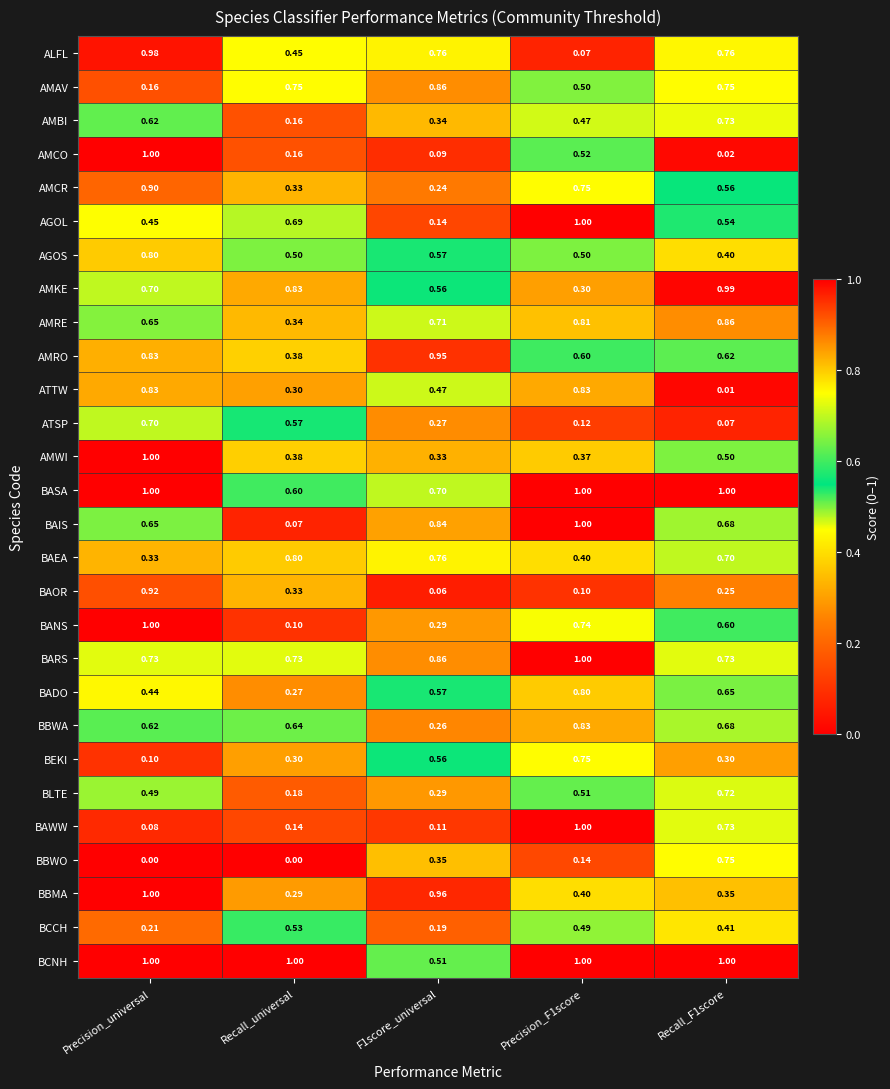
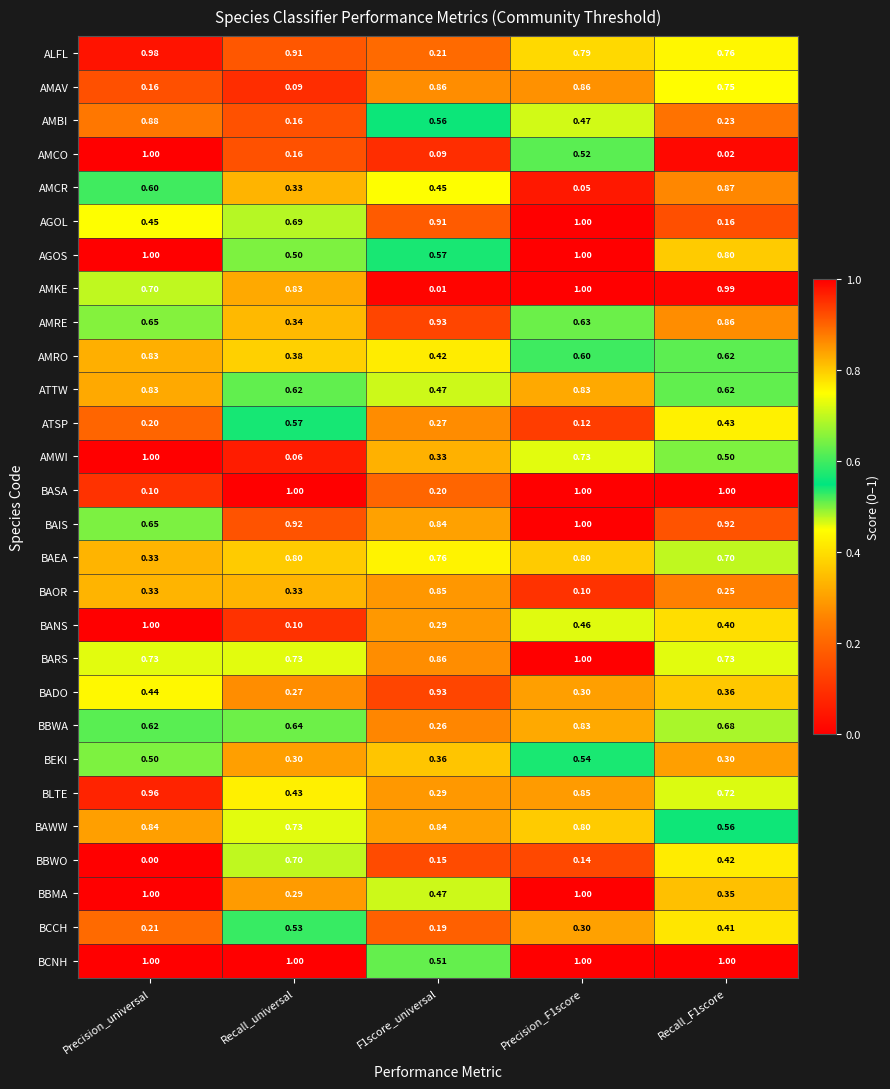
  {
    "ALFL": {
      "Precision_universal": 0.98,
-     "Recall_universal": 0.45,
-     "F1score_universal": 0.76,
-     "Precision_F1score": 0.07,
+     "Recall_universal": 0.91,
+     "F1score_universal": 0.21,
+     "Precision_F1score": 0.79,
      "Recall_F1score": 0.76
    },
    "AMAV": {
      "Precision_universal": 0.16,
-     "Recall_universal": 0.75,
+     "Recall_universal": 0.09,
      "F1score_universal": 0.86,
-     "Precision_F1score": 0.50,
+     "Precision_F1score": 0.86,
      "Recall_F1score": 0.75
    },
    "AMBI": {
-     "Precision_universal": 0.62,
+     "Precision_universal": 0.88,
      "Recall_universal": 0.16,
-     "F1score_universal": 0.34,
+     "F1score_universal": 0.56,
      "Precision_F1score": 0.47,
-     "Recall_F1score": 0.73
+     "Recall_F1score": 0.23
    },
    "AMCO": {
      "Precision_universal": 1.00,
      "Recall_universal": 0.16,
      "F1score_universal": 0.09,
      "Precision_F1score": 0.52,
      "Recall_F1score": 0.02
    },
    "AMCR": {
-     "Precision_universal": 0.90,
+     "Precision_universal": 0.60,
      "Recall_universal": 0.33,
-     "F1score_universal": 0.24,
-     "Precision_F1score": 0.75,
-     "Recall_F1score": 0.56
+     "F1score_universal": 0.45,
+     "Precision_F1score": 0.05,
+     "Recall_F1score": 0.87
    },
    "AGOL": {
      "Precision_universal": 0.45,
      "Recall_universal": 0.69,
-     "F1score_universal": 0.14,
+     "F1score_universal": 0.91,
      "Precision_F1score": 1.00,
-     "Recall_F1score": 0.54
+     "Recall_F1score": 0.16
    },
    "AGOS": {
-     "Precision_universal": 0.80,
+     "Precision_universal": 1.00,
      "Recall_universal": 0.50,
      "F1score_universal": 0.57,
-     "Precision_F1score": 0.50,
-     "Recall_F1score": 0.40
+     "Precision_F1score": 1.00,
+     "Recall_F1score": 0.80
    },
    "AMKE": {
      "Precision_universal": 0.70,
      "Recall_universal": 0.83,
-     "F1score_universal": 0.56,
-     "Precision_F1score": 0.30,
+     "F1score_universal": 0.01,
+     "Precision_F1score": 1.00,
      "Recall_F1score": 0.99
    },
    "AMRE": {
      "Precision_universal": 0.65,
      "Recall_universal": 0.34,
-     "F1score_universal": 0.71,
-     "Precision_F1score": 0.81,
+     "F1score_universal": 0.93,
+     "Precision_F1score": 0.63,
      "Recall_F1score": 0.86
    },
    "AMRO": {
      "Precision_universal": 0.83,
      "Recall_universal": 0.38,
-     "F1score_universal": 0.95,
+     "F1score_universal": 0.42,
      "Precision_F1score": 0.60,
      "Recall_F1score": 0.62
    },
    "ATTW": {
      "Precision_universal": 0.83,
-     "Recall_universal": 0.30,
+     "Recall_universal": 0.62,
      "F1score_universal": 0.47,
      "Precision_F1score": 0.83,
-     "Recall_F1score": 0.01
+     "Recall_F1score": 0.62
    },
    "ATSP": {
-     "Precision_universal": 0.70,
+     "Precision_universal": 0.20,
      "Recall_universal": 0.57,
      "F1score_universal": 0.27,
      "Precision_F1score": 0.12,
-     "Recall_F1score": 0.07
+     "Recall_F1score": 0.43
    },
    "AMWI": {
      "Precision_universal": 1.00,
-     "Recall_universal": 0.38,
+     "Recall_universal": 0.06,
      "F1score_universal": 0.33,
-     "Precision_F1score": 0.37,
+     "Precision_F1score": 0.73,
      "Recall_F1score": 0.50
    },
    "BASA": {
-     "Precision_universal": 1.00,
-     "Recall_universal": 0.60,
-     "F1score_universal": 0.70,
+     "Precision_universal": 0.10,
+     "Recall_universal": 1.00,
+     "F1score_universal": 0.20,
      "Precision_F1score": 1.00,
      "Recall_F1score": 1.00
    },
    "BAIS": {
      "Precision_universal": 0.65,
-     "Recall_universal": 0.07,
+     "Recall_universal": 0.92,
      "F1score_universal": 0.84,
      "Precision_F1score": 1.00,
-     "Recall_F1score": 0.68
+     "Recall_F1score": 0.92
    },
    "BAEA": {
      "Precision_universal": 0.33,
      "Recall_universal": 0.80,
      "F1score_universal": 0.76,
-     "Precision_F1score": 0.40,
+     "Precision_F1score": 0.80,
      "Recall_F1score": 0.70
    },
    "BAOR": {
-     "Precision_universal": 0.92,
+     "Precision_universal": 0.33,
      "Recall_universal": 0.33,
-     "F1score_universal": 0.06,
+     "F1score_universal": 0.85,
      "Precision_F1score": 0.10,
      "Recall_F1score": 0.25
    },
    "BANS": {
      "Precision_universal": 1.00,
      "Recall_universal": 0.10,
      "F1score_universal": 0.29,
-     "Precision_F1score": 0.74,
-     "Recall_F1score": 0.60
+     "Precision_F1score": 0.46,
+     "Recall_F1score": 0.40
    },
    "BARS": {
      "Precision_universal": 0.73,
      "Recall_universal": 0.73,
      "F1score_universal": 0.86,
      "Precision_F1score": 1.00,
      "Recall_F1score": 0.73
    },
    "BADO": {
      "Precision_universal": 0.44,
      "Recall_universal": 0.27,
-     "F1score_universal": 0.57,
-     "Precision_F1score": 0.80,
-     "Recall_F1score": 0.65
+     "F1score_universal": 0.93,
+     "Precision_F1score": 0.30,
+     "Recall_F1score": 0.36
    },
    "BBWA": {
      "Precision_universal": 0.62,
      "Recall_universal": 0.64,
      "F1score_universal": 0.26,
      "Precision_F1score": 0.83,
      "Recall_F1score": 0.68
    },
    "BEKI": {
-     "Precision_universal": 0.10,
+     "Precision_universal": 0.50,
      "Recall_universal": 0.30,
-     "F1score_universal": 0.56,
-     "Precision_F1score": 0.75,
+     "F1score_universal": 0.36,
+     "Precision_F1score": 0.54,
      "Recall_F1score": 0.30
    },
    "BLTE": {
-     "Precision_universal": 0.49,
-     "Recall_universal": 0.18,
+     "Precision_universal": 0.96,
+     "Recall_universal": 0.43,
      "F1score_universal": 0.29,
-     "Precision_F1score": 0.51,
+     "Precision_F1score": 0.85,
      "Recall_F1score": 0.72
    },
    "BAWW": {
-     "Precision_universal": 0.08,
-     "Recall_universal": 0.14,
-     "F1score_universal": 0.11,
-     "Precision_F1score": 1.00,
-     "Recall_F1score": 0.73
+     "Precision_universal": 0.84,
+     "Recall_universal": 0.73,
+     "F1score_universal": 0.84,
+     "Precision_F1score": 0.80,
+     "Recall_F1score": 0.56
    },
    "BBWO": {
      "Precision_universal": 0.00,
-     "Recall_universal": 0.00,
-     "F1score_universal": 0.35,
+     "Recall_universal": 0.70,
+     "F1score_universal": 0.15,
      "Precision_F1score": 0.14,
-     "Recall_F1score": 0.75
+     "Recall_F1score": 0.42
    },
    "BBMA": {
      "Precision_universal": 1.00,
      "Recall_universal": 0.29,
-     "F1score_universal": 0.96,
-     "Precision_F1score": 0.40,
+     "F1score_universal": 0.47,
+     "Precision_F1score": 1.00,
      "Recall_F1score": 0.35
    },
    "BCCH": {
      "Precision_universal": 0.21,
      "Recall_universal": 0.53,
      "F1score_universal": 0.19,
-     "Precision_F1score": 0.49,
+     "Precision_F1score": 0.30,
      "Recall_F1score": 0.41
    },
    "BCNH": {
      "Precision_universal": 1.00,
      "Recall_universal": 1.00,
      "F1score_universal": 0.51,
      "Precision_F1score": 1.00,
      "Recall_F1score": 1.00
    }
  }
